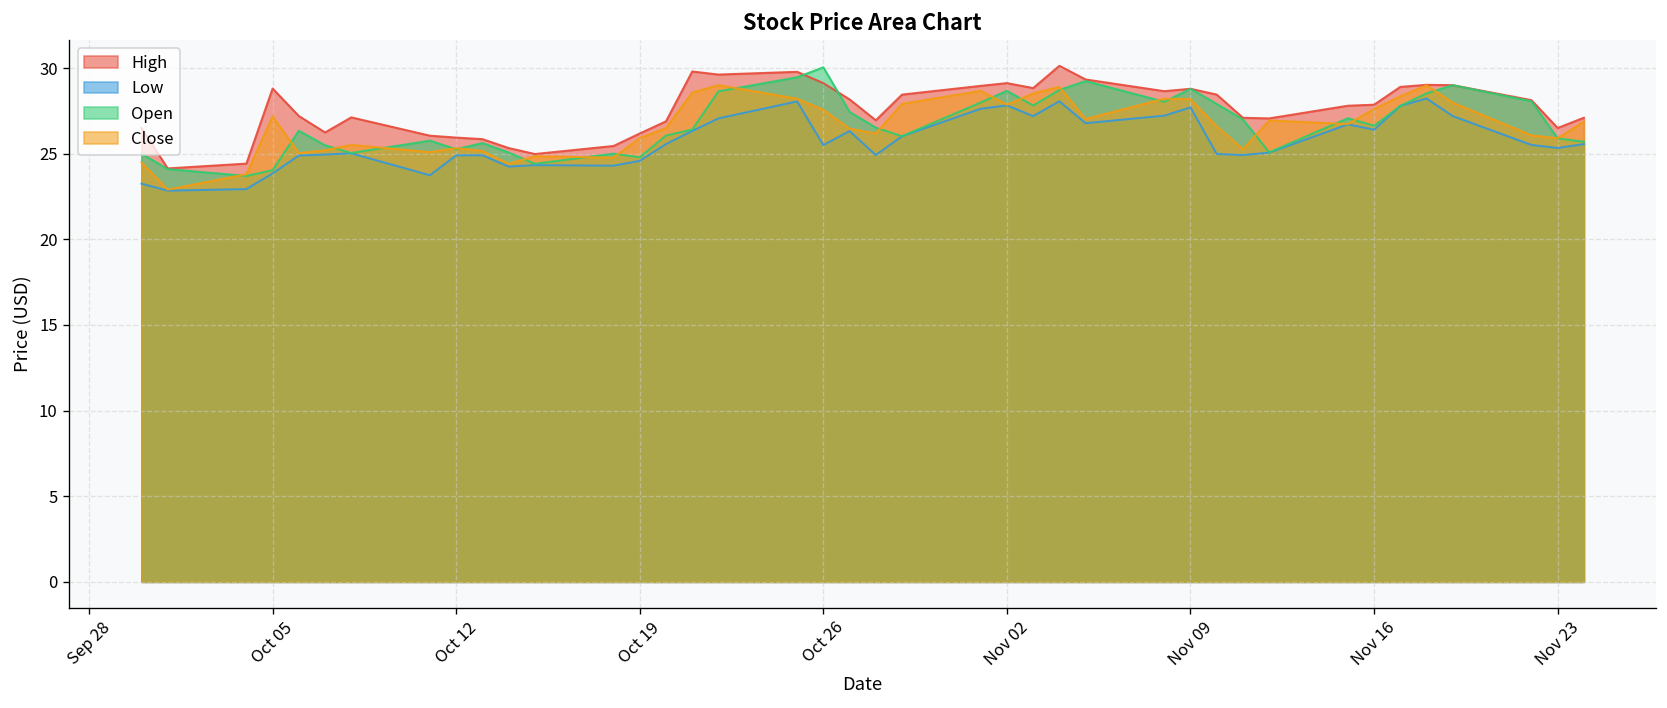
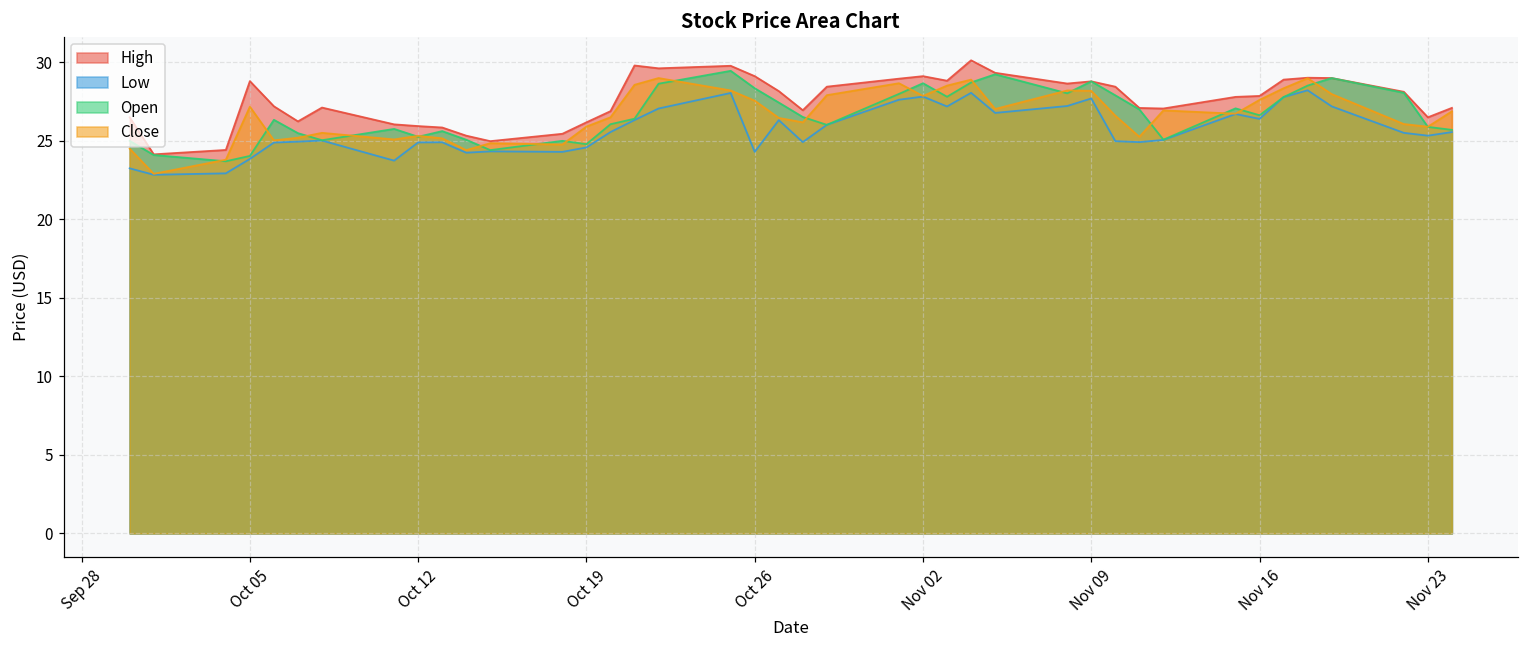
  {
    "High": {
      "Oct 05": 28.8,
      "Oct 12": 25.9,
      "Oct 19": 26.2,
      "Oct 26": 29.1,
      "Nov 02": 29.1,
      "Nov 16": 27.9,
      "Nov 23": 26.5
    },
    "Low": {
      "Oct 05": 23.9,
      "Oct 12": 24.9,
      "Oct 19": 24.6,
-     "Oct 26": 25.5,
+     "Oct 26": 24.3,
      "Nov 09": 27.7,
      "Nov 16": 26.4,
      "Nov 23": 25.3
    },
    "Open": {
      "Oct 05": 24.0,
      "Oct 19": 24.8,
-     "Oct 26": 30.0,
+     "Oct 26": 28.4,
      "Nov 02": 28.7,
      "Nov 16": 26.6
    },
    "Close": {
      "Oct 05": 27.2,
      "Oct 19": 25.9,
      "Oct 26": 27.6,
      "Nov 09": 28.2,
      "Nov 16": 27.6
    }
  }
